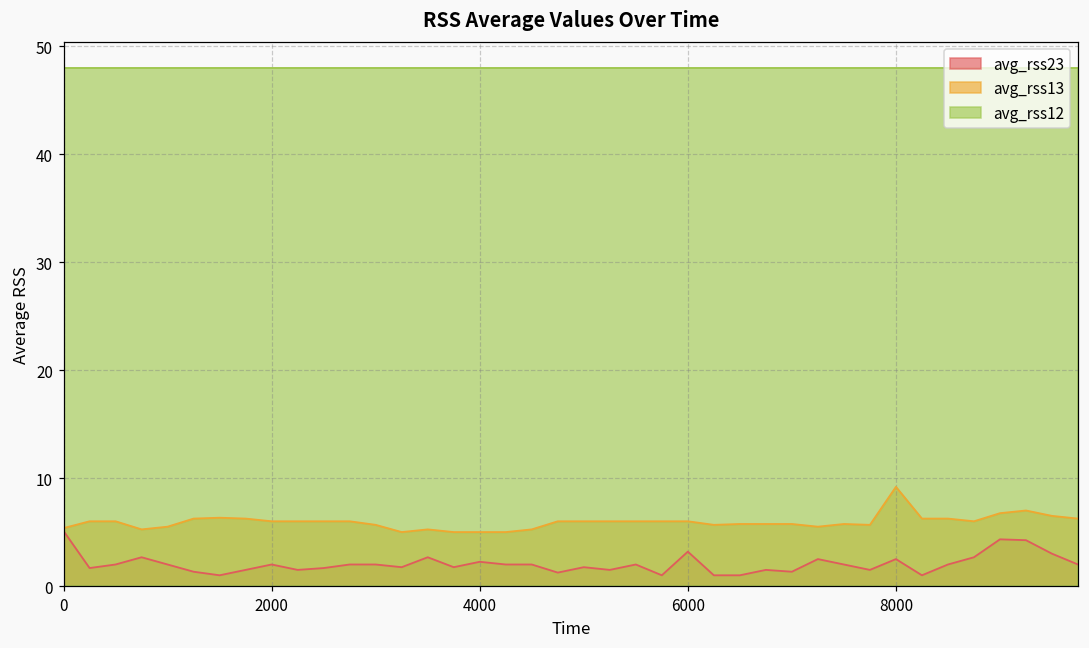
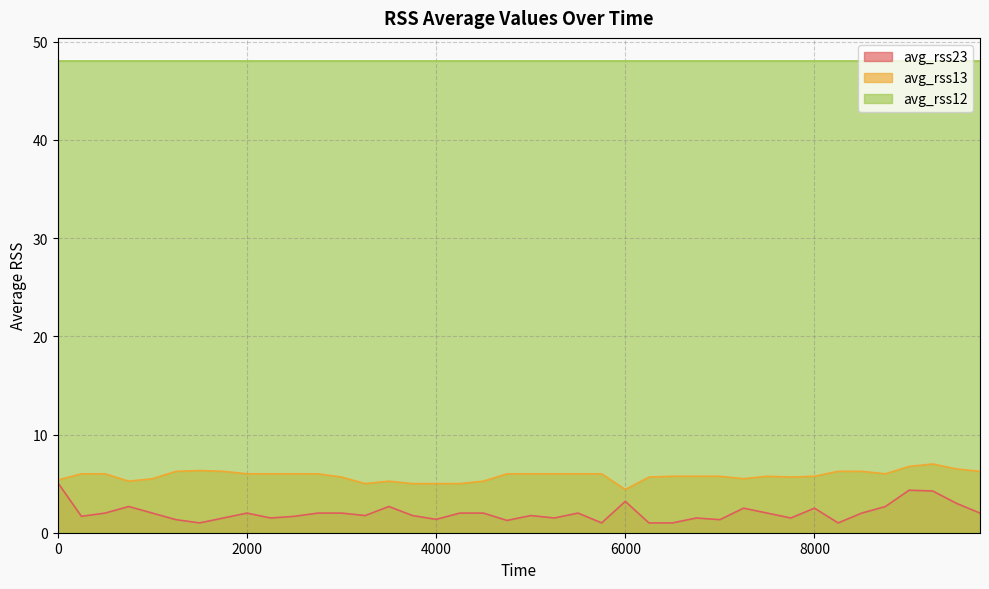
  {
    "avg_rss23": {
      "0": 5,
      "2000": 2,
-     "4000": 2,
+     "4000": 1,
      "6000": 3,
      "8000": 3
    },
    "avg_rss13": {
      "0": 5,
      "2000": 6,
      "4000": 5,
-     "6000": 6,
-     "8000": 9
+     "6000": 4,
+     "8000": 6
    },
    "avg_rss12": {
      "0": 48,
      "2000": 48,
      "4000": 48,
      "6000": 48,
      "8000": 48
    }
  }
